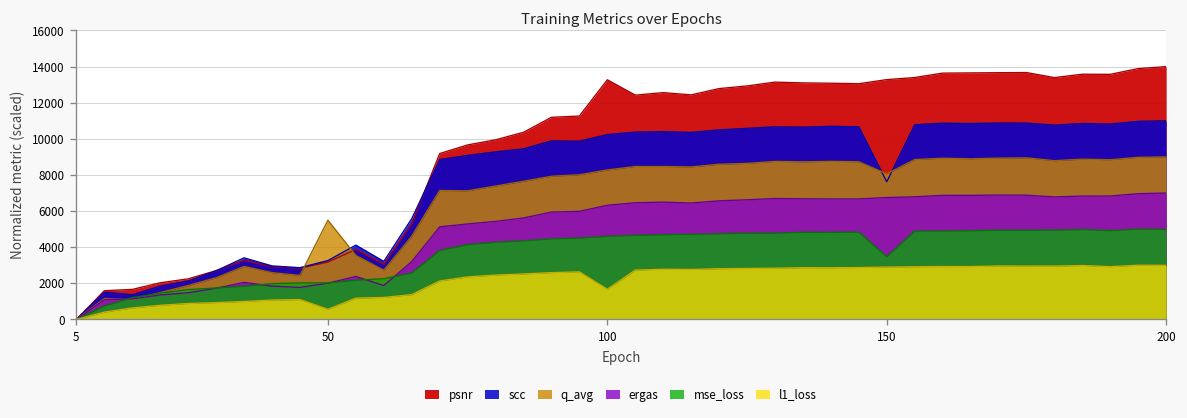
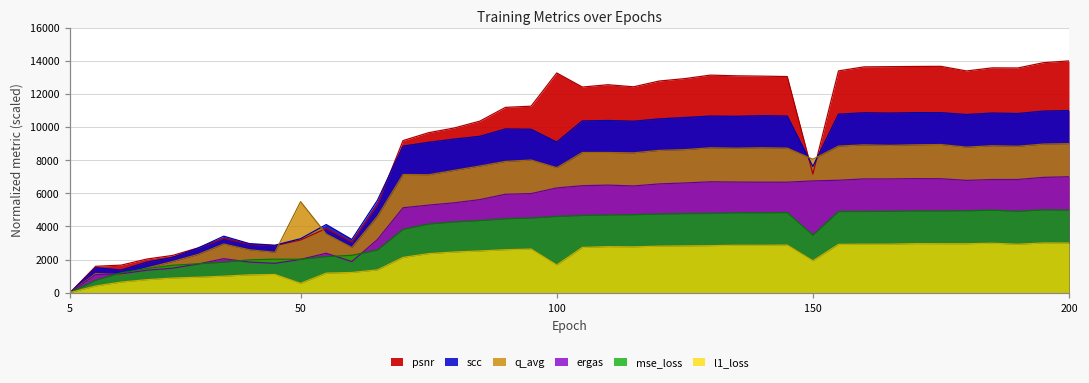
  {
    "psnr": {
      "100": 13300,
-     "150": 13300,
+     "150": 7200,
      "200": 14000
    },
    "scc": {
-     "100": 10200,
+     "100": 9100,
      "150": 7600,
      "200": 11000
    },
    "q_avg": {
      "50": 5500,
-     "100": 8300,
+     "100": 7500,
      "150": 8100,
      "200": 9000
    },
    "ergas": {
      "100": 6300,
      "150": 6700,
      "200": 7000
    },
    "mse_loss": {
      "100": 4600,
      "150": 3500,
      "200": 5000
    },
    "l1_loss": {
      "50": 600,
      "100": 1700,
-     "150": 2900,
+     "150": 1900,
      "200": 3000
    }
  }
